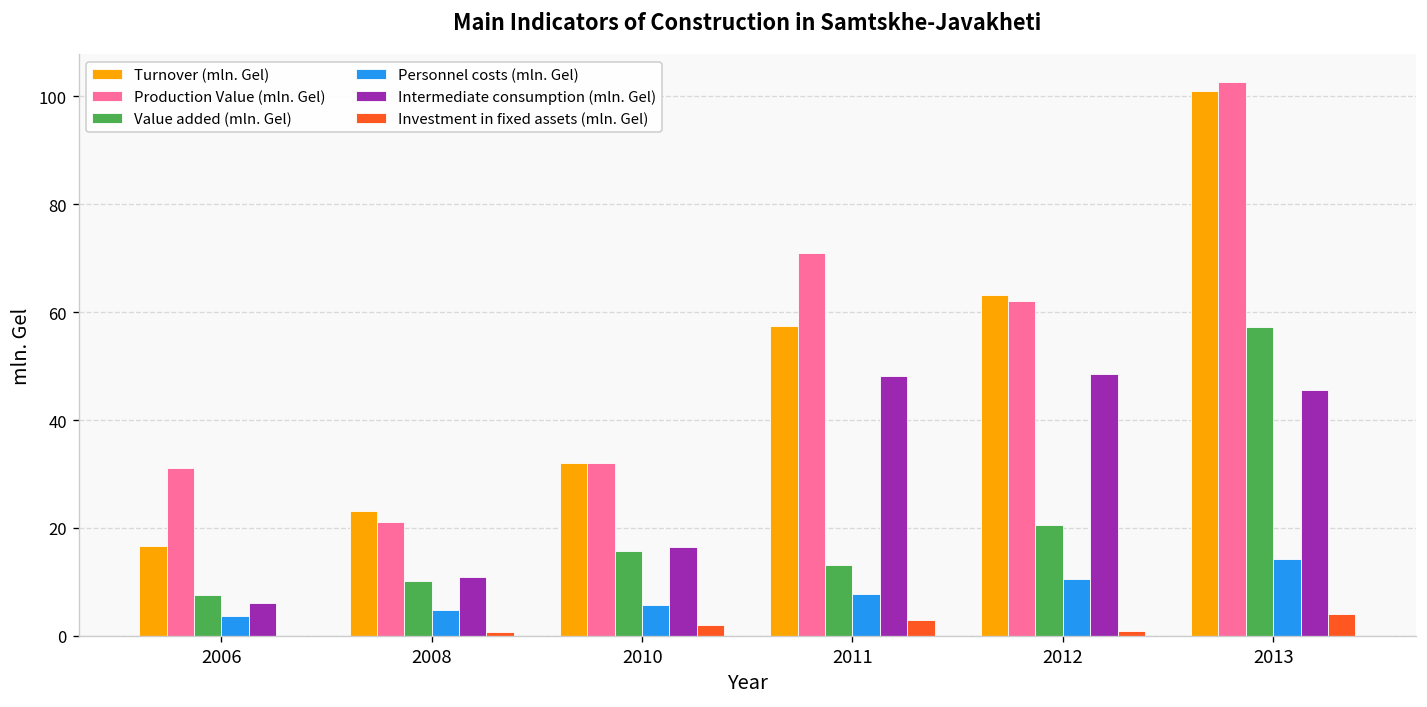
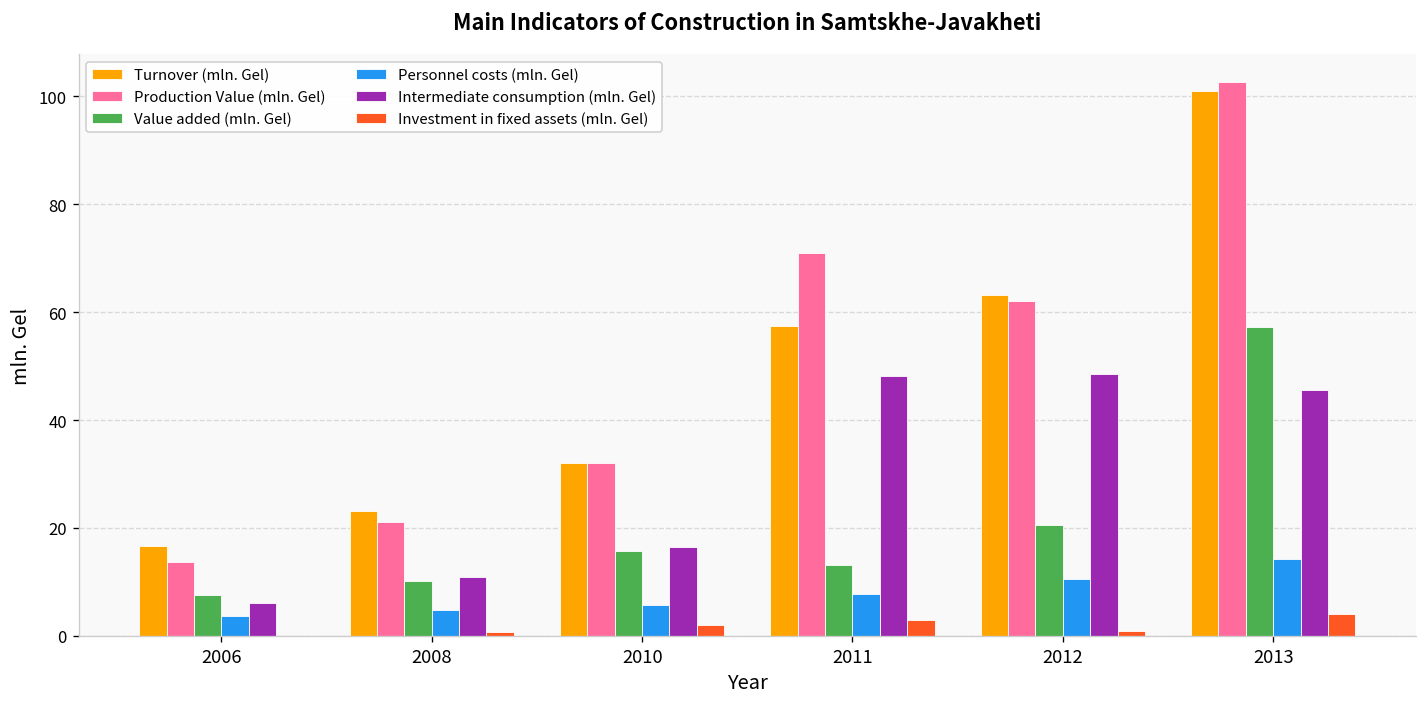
  {
    "Turnover (mln. Gel)": {
      "2006": 17,
      "2008": 23,
      "2010": 32,
      "2011": 57,
      "2012": 63,
      "2013": 101
    },
    "Production Value (mln. Gel)": {
-     "2006": 31,
+     "2006": 14,
      "2008": 21,
      "2010": 32,
      "2011": 71,
      "2012": 62,
      "2013": 103
    },
    "Value added (mln. Gel)": {
      "2006": 8,
      "2008": 10,
      "2010": 16,
      "2011": 13,
      "2012": 21,
      "2013": 57
    },
    "Personnel costs (mln. Gel)": {
      "2006": 4,
      "2008": 5,
      "2010": 6,
      "2011": 8,
      "2012": 11,
      "2013": 14
    },
    "Intermediate consumption (mln. Gel)": {
      "2006": 6,
      "2008": 11,
      "2010": 16,
      "2011": 48,
      "2012": 49,
      "2013": 46
    },
    "Investment in fixed assets (mln. Gel)": {
      "2006": 0,
      "2008": 1,
      "2010": 2,
      "2011": 3,
      "2012": 1,
      "2013": 4
    }
  }
